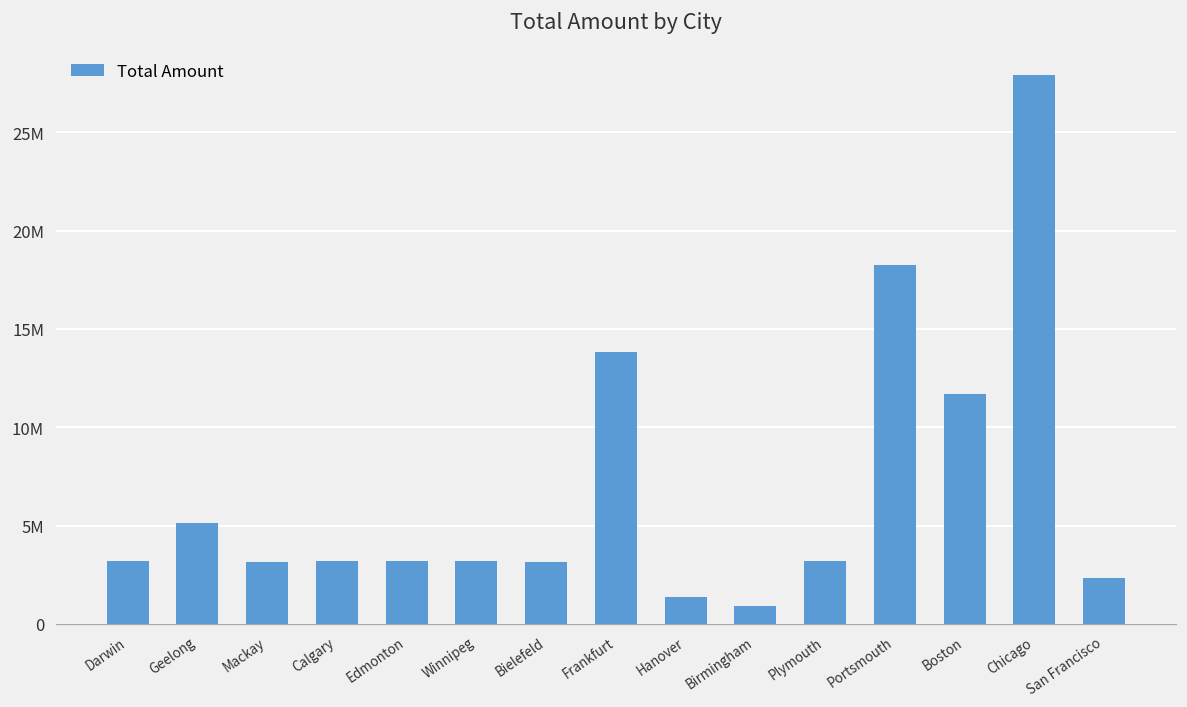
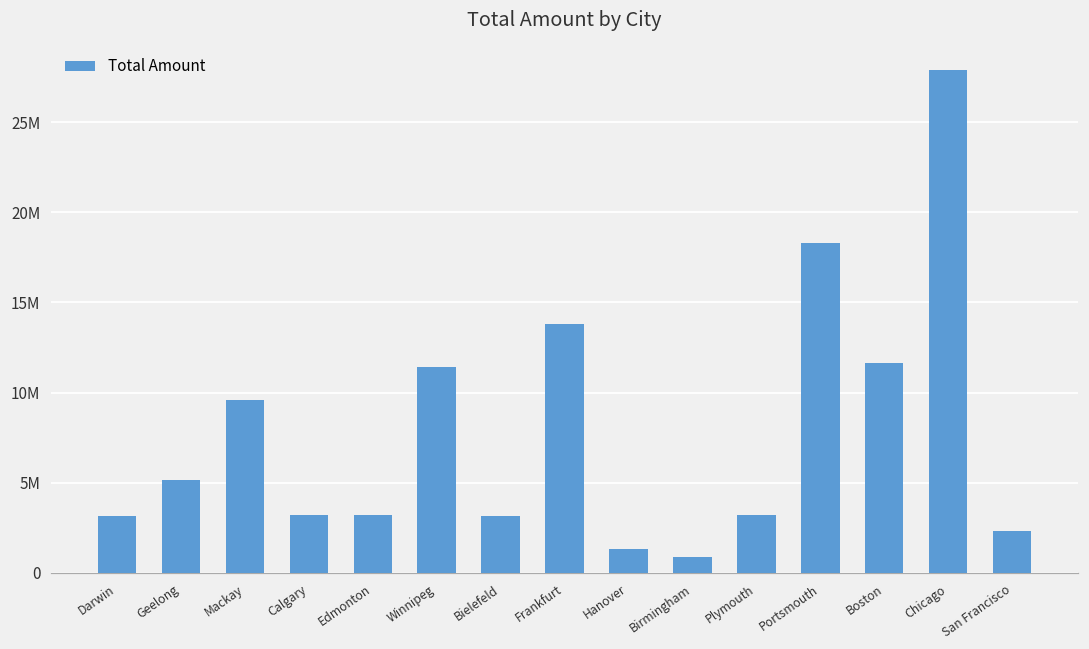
  {
    "Darwin": 3200000,
    "Geelong": 5100000,
-   "Mackay": 3200000,
+   "Mackay": 9600000,
    "Calgary": 3200000,
    "Edmonton": 3200000,
-   "Winnipeg": 3200000,
+   "Winnipeg": 11400000,
    "Bielefeld": 3200000,
    "Frankfurt": 13800000,
    "Hanover": 1300000,
    "Birmingham": 900000,
    "Plymouth": 3200000,
    "Portsmouth": 18300000,
    "Boston": 11700000,
    "Chicago": 27900000,
    "San Francisco": 2300000
  }
